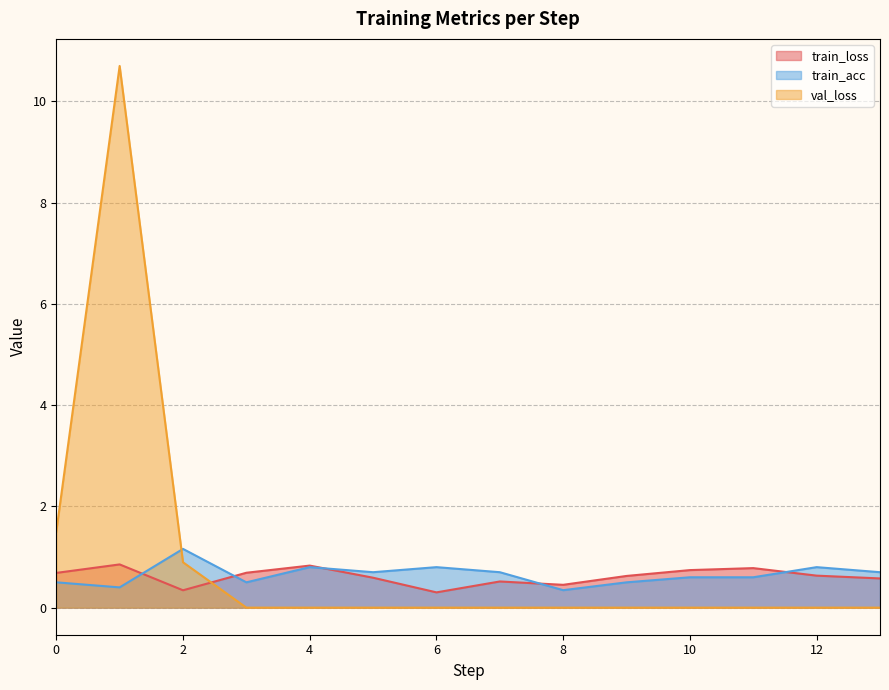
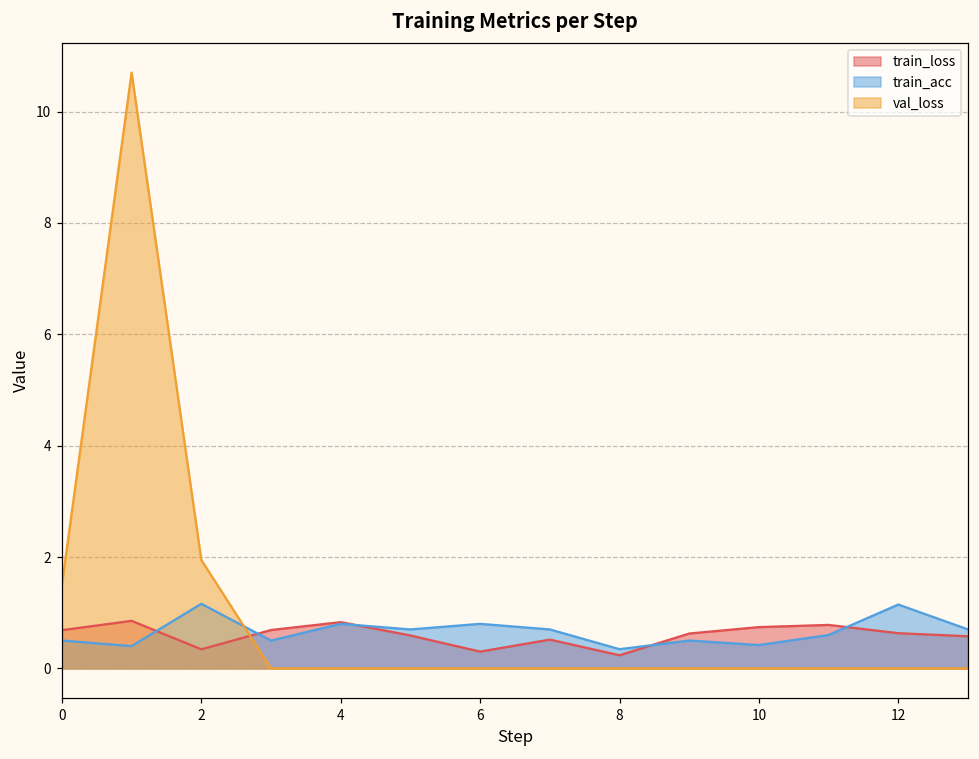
  {
    "train_loss": {
      "0": 0.7,
      "2": 0.3,
      "6": 0.3,
-     "8": 0.5,
+     "8": 0.2,
      "10": 0.7,
      "12": 0.6
    },
    "train_acc": {
      "0": 0.5,
      "2": 1.2,
      "6": 0.8,
      "8": 0.3,
-     "10": 0.6,
-     "12": 0.8
+     "10": 0.4,
+     "12": 1.1
    },
    "val_loss": {
      "0": 1.5,
-     "2": 0.9,
+     "2": 1.9,
      "4": 0.0,
      "6": 0.0,
      "8": 0.0,
      "10": 0.0,
      "12": 0.0
    }
  }
